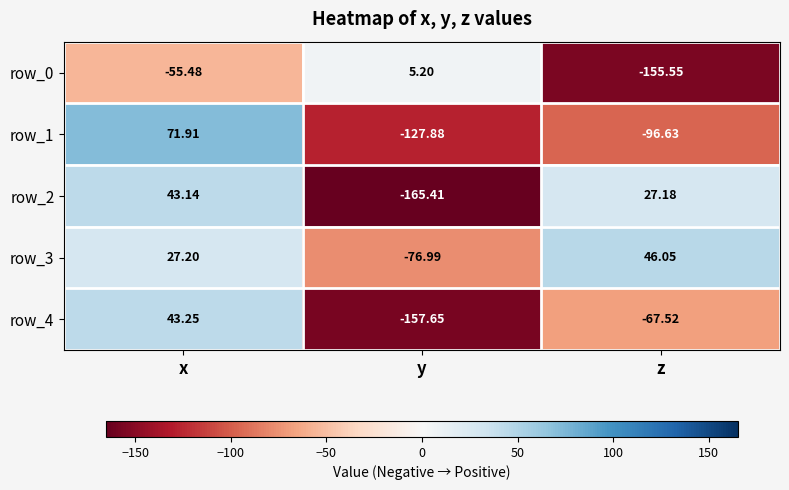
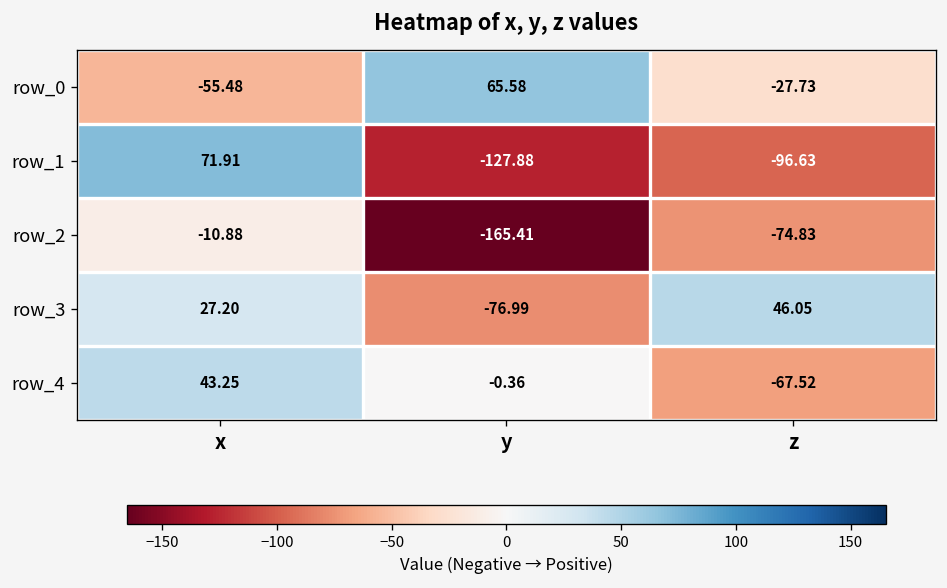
  {
    "row_0": {
      "x": -55.48,
-     "y": 5.20,
-     "z": -155.55
+     "y": 65.58,
+     "z": -27.73
    },
    "row_1": {
      "x": 71.91,
      "y": -127.88,
      "z": -96.63
    },
    "row_2": {
-     "x": 43.14,
+     "x": -10.88,
      "y": -165.41,
-     "z": 27.18
+     "z": -74.83
    },
    "row_3": {
      "x": 27.20,
      "y": -76.99,
      "z": 46.05
    },
    "row_4": {
      "x": 43.25,
-     "y": -157.65,
+     "y": -0.36,
      "z": -67.52
    }
  }
